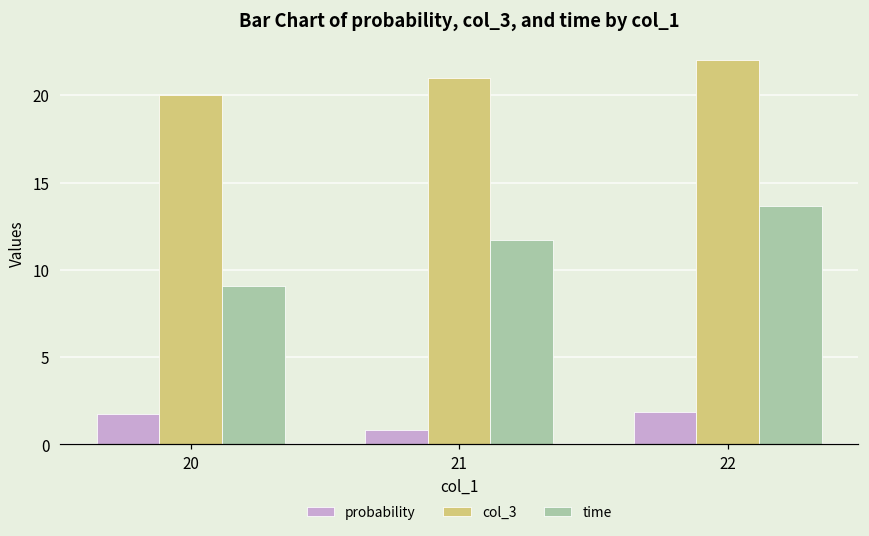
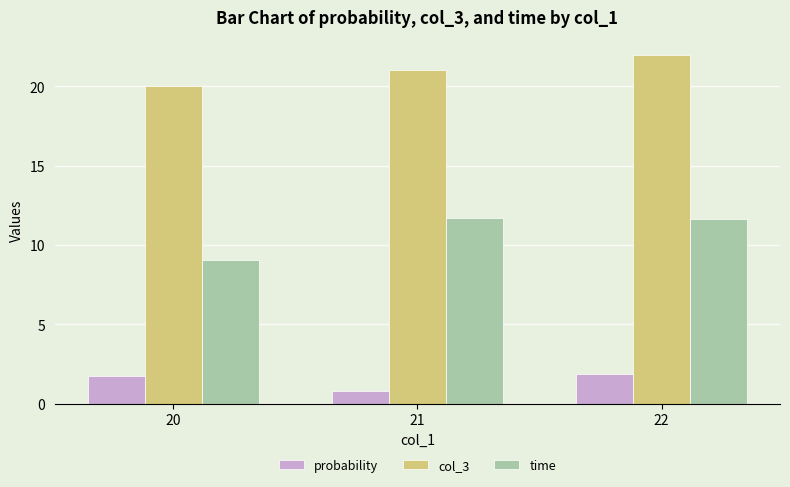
  {
    "probability": {
      "20": 1.7,
      "21": 0.8,
      "22": 1.9
    },
    "col_3": {
      "20": 20.0,
      "21": 21.0,
      "22": 22.0
    },
    "time": {
      "20": 9.1,
      "21": 11.7,
-     "22": 13.7
+     "22": 11.6
    }
  }
